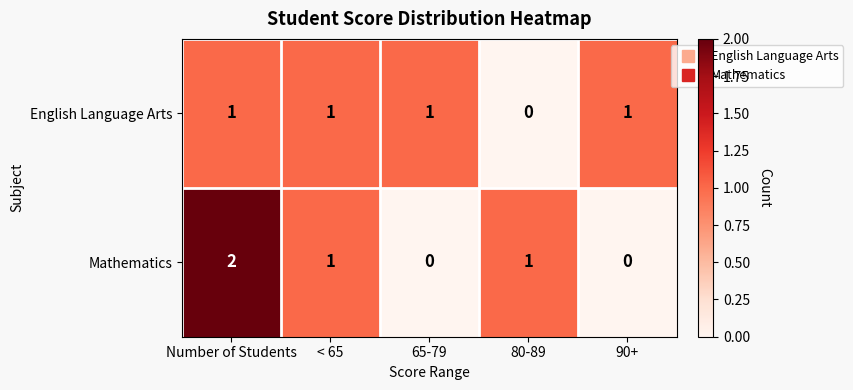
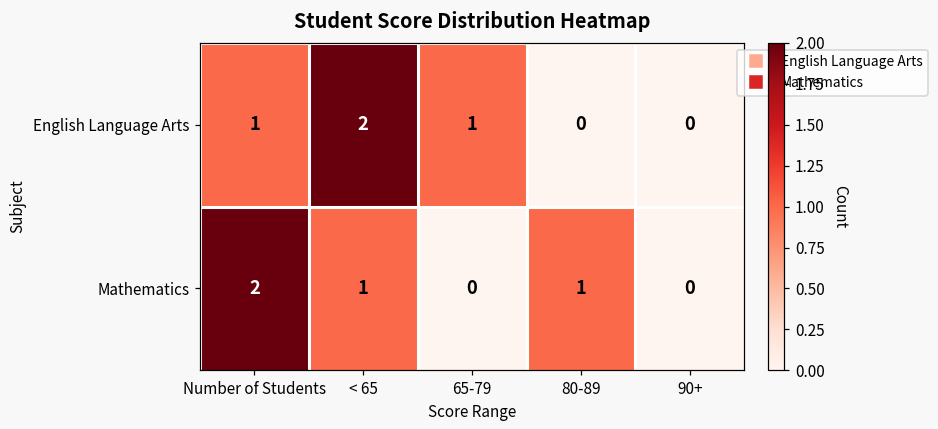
  {
    "English Language Arts": {
      "Number of Students": 1,
-     "< 65": 1,
+     "< 65": 2,
      "65-79": 1,
      "80-89": 0,
-     "90+": 1
+     "90+": 0
    },
    "Mathematics": {
      "Number of Students": 2,
      "< 65": 1,
      "65-79": 0,
      "80-89": 1,
      "90+": 0
    }
  }
